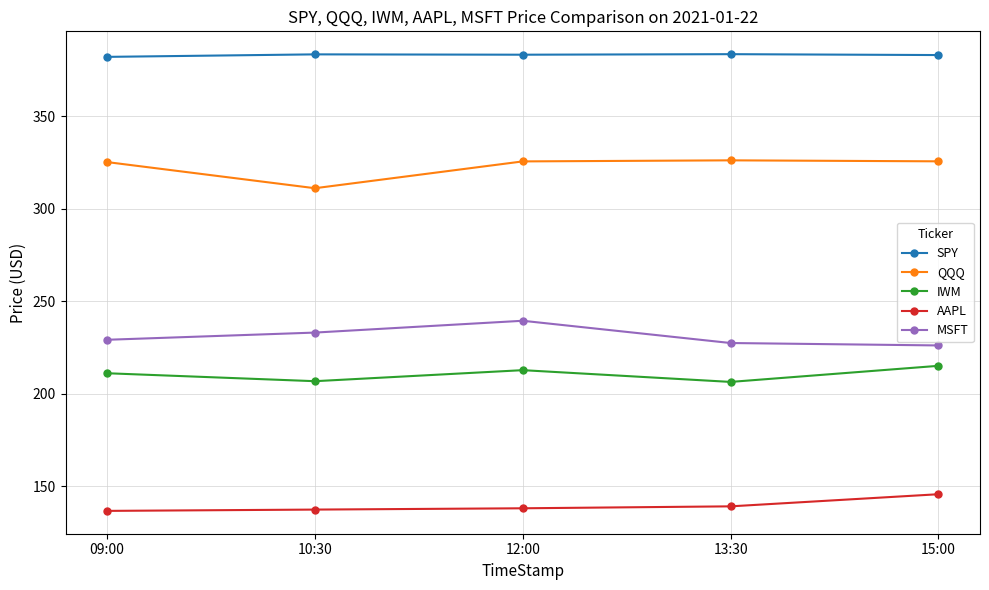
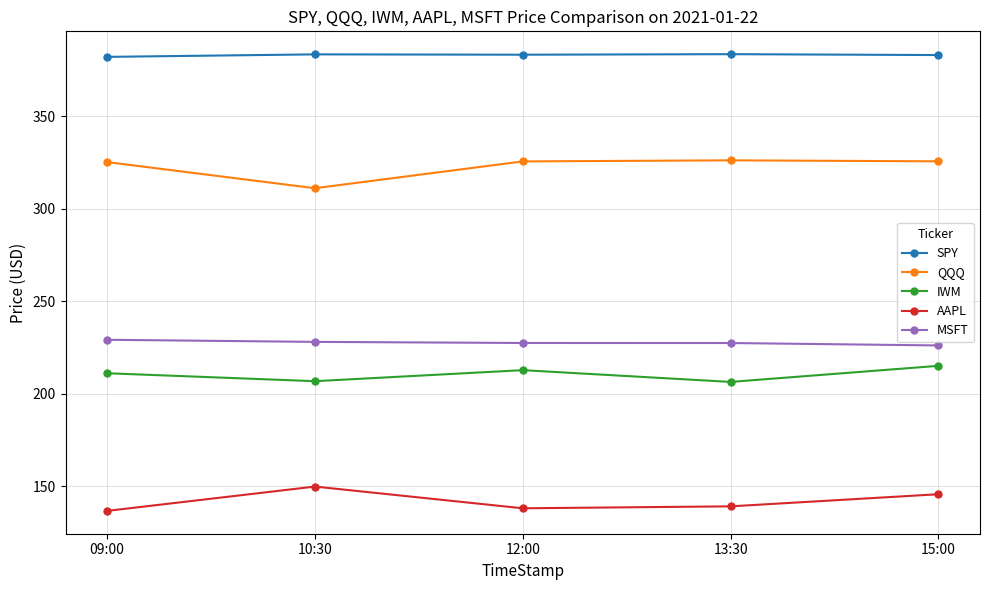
  {
    "SPY": {
      "09:00": 382,
      "10:30": 384,
      "12:00": 383,
      "13:30": 384,
      "15:00": 383
    },
    "QQQ": {
      "09:00": 325,
      "10:30": 311,
      "12:00": 326,
      "13:30": 326,
      "15:00": 326
    },
    "IWM": {
      "09:00": 211,
      "10:30": 207,
      "12:00": 213,
      "13:30": 206,
      "15:00": 215
    },
    "AAPL": {
      "09:00": 137,
-     "10:30": 137,
+     "10:30": 150,
      "12:00": 138,
      "13:30": 139,
      "15:00": 146
    },
    "MSFT": {
      "09:00": 229,
-     "10:30": 233,
-     "12:00": 239,
+     "10:30": 228,
+     "12:00": 227,
      "13:30": 227,
      "15:00": 226
    }
  }
